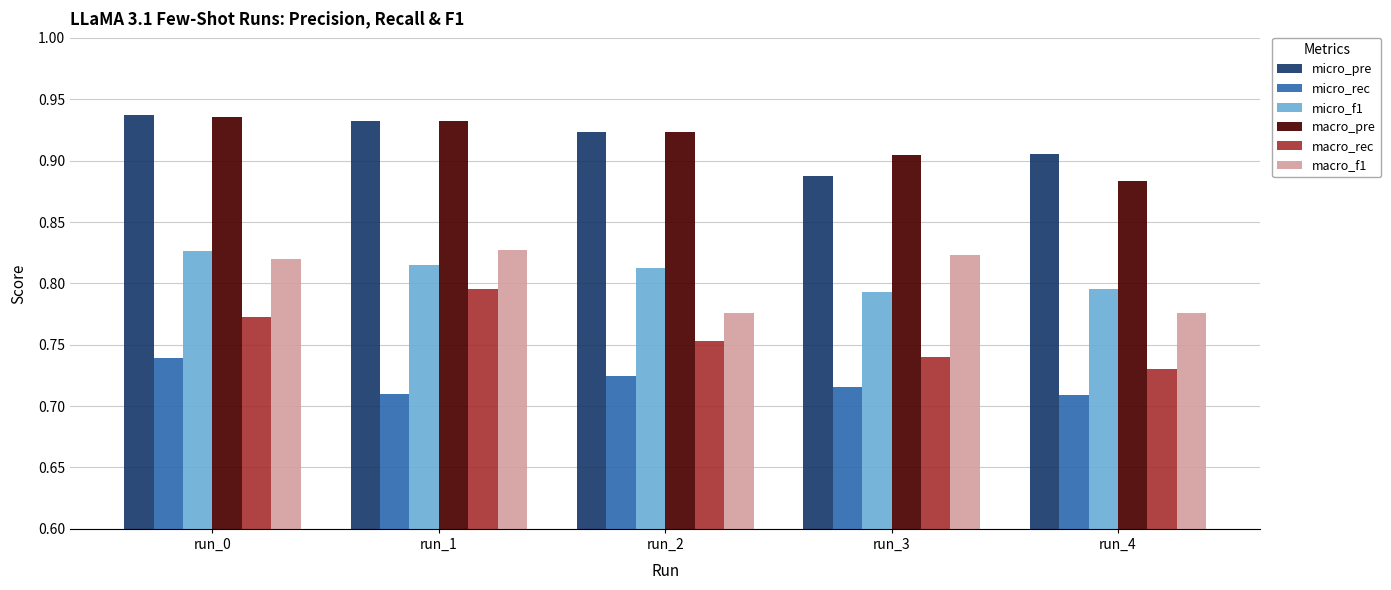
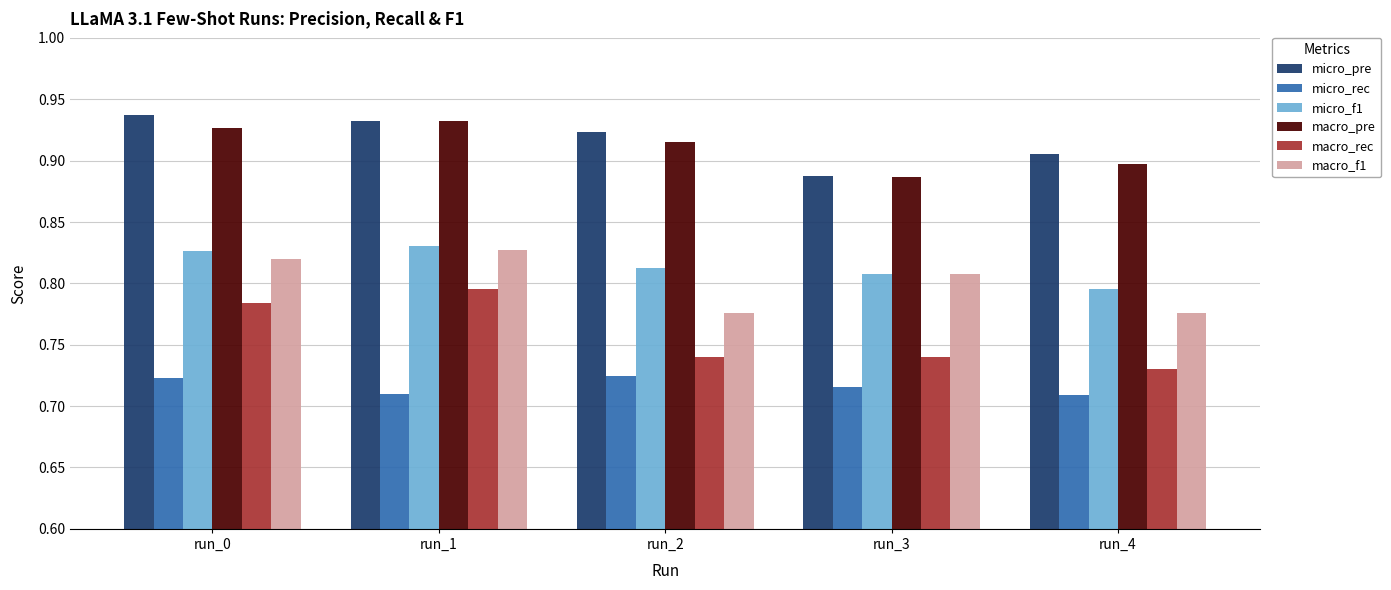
  {
    "micro_pre": {
      "run_0": 0.938,
      "run_1": 0.933,
      "run_2": 0.924,
      "run_3": 0.887,
      "run_4": 0.906
    },
    "micro_rec": {
-     "run_0": 0.739,
+     "run_0": 0.723,
      "run_1": 0.710,
      "run_2": 0.725,
      "run_3": 0.716,
      "run_4": 0.709
    },
    "micro_f1": {
      "run_0": 0.826,
-     "run_1": 0.815,
+     "run_1": 0.831,
      "run_2": 0.812,
-     "run_3": 0.793,
+     "run_3": 0.808,
      "run_4": 0.796
    },
    "macro_pre": {
-     "run_0": 0.935,
+     "run_0": 0.927,
      "run_1": 0.932,
-     "run_2": 0.924,
-     "run_3": 0.905,
-     "run_4": 0.883
+     "run_2": 0.916,
+     "run_3": 0.887,
+     "run_4": 0.897
    },
    "macro_rec": {
-     "run_0": 0.772,
+     "run_0": 0.784,
      "run_1": 0.796,
-     "run_2": 0.753,
+     "run_2": 0.740,
      "run_3": 0.740,
      "run_4": 0.731
    },
    "macro_f1": {
      "run_0": 0.820,
      "run_1": 0.827,
      "run_2": 0.776,
-     "run_3": 0.823,
+     "run_3": 0.808,
      "run_4": 0.776
    }
  }
